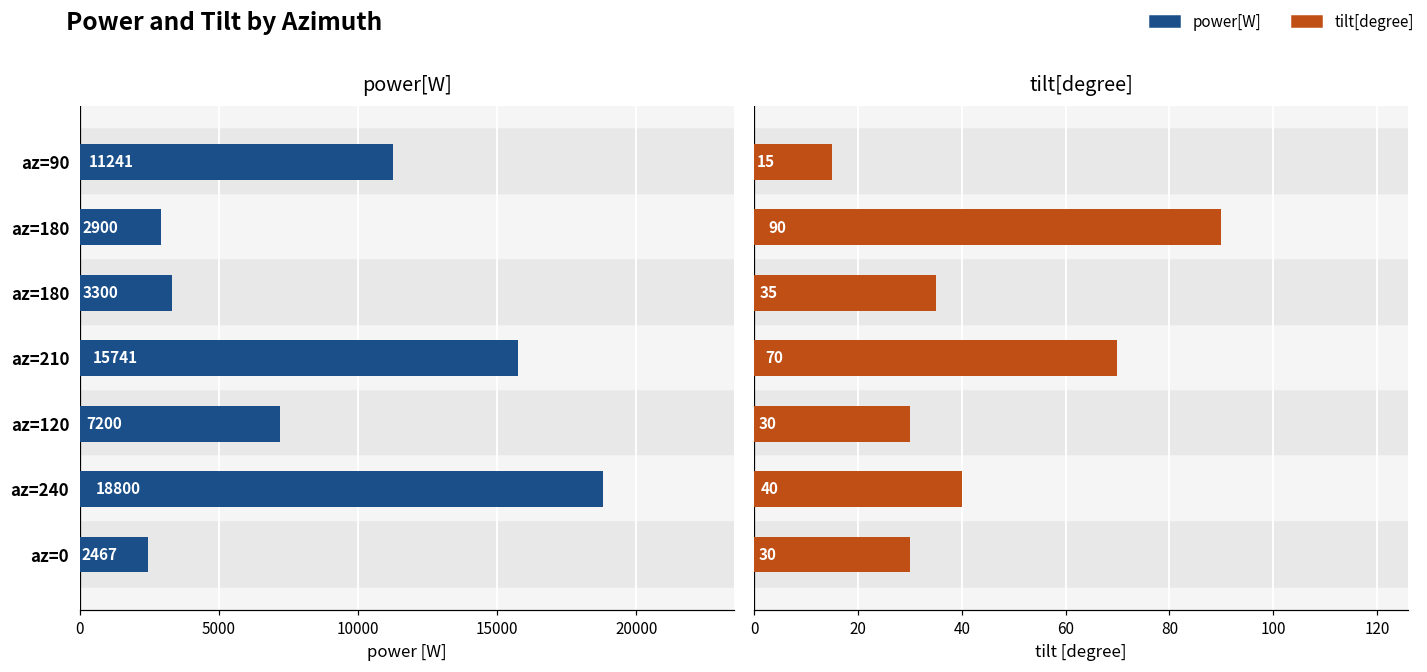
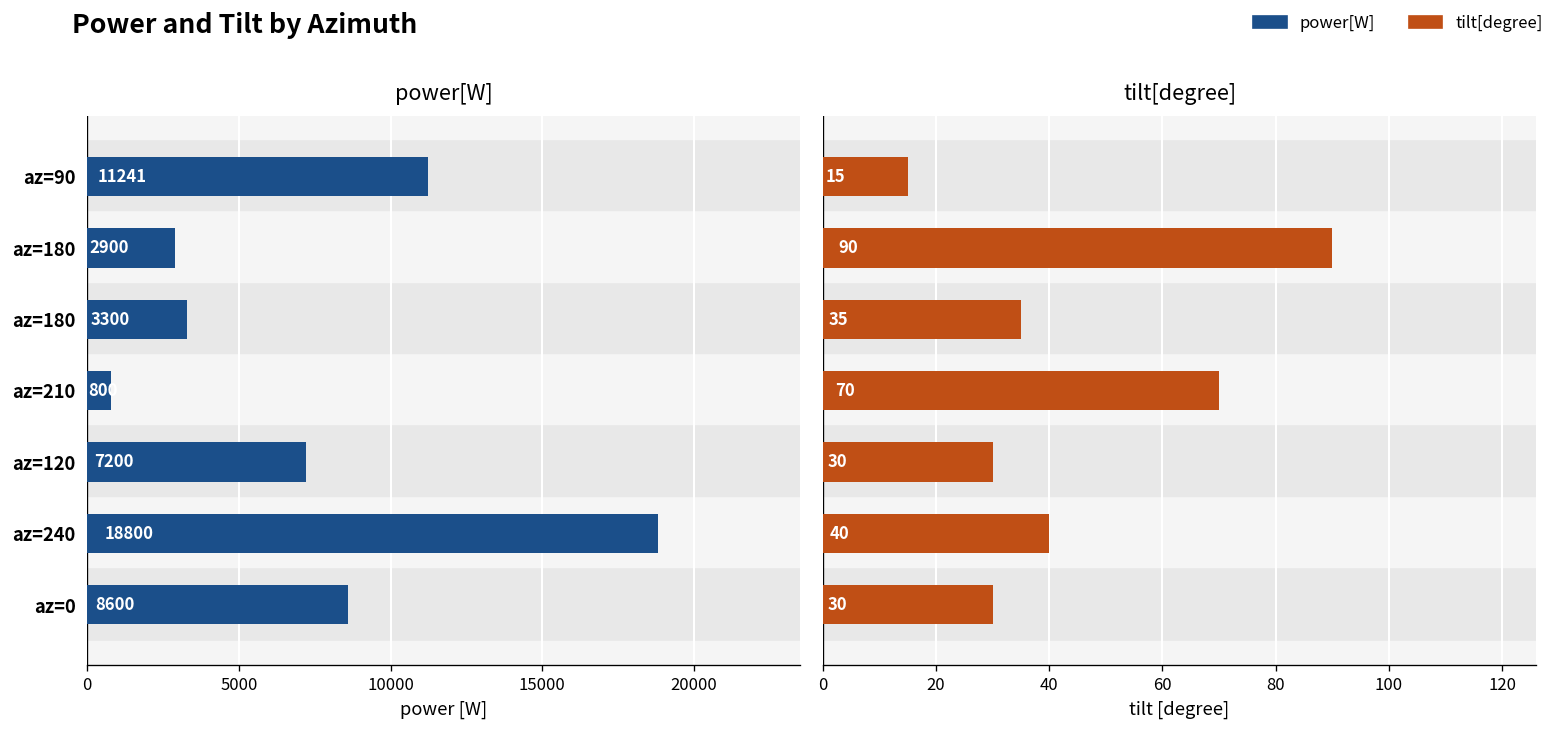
  {
    "power[W]": {
      "az=90": 11241,
-     "az=210": 15741,
+     "az=210": 800,
      "az=120": 7200,
      "az=240": 18800,
-     "az=0": 2467
+     "az=0": 8600
    }
  }
